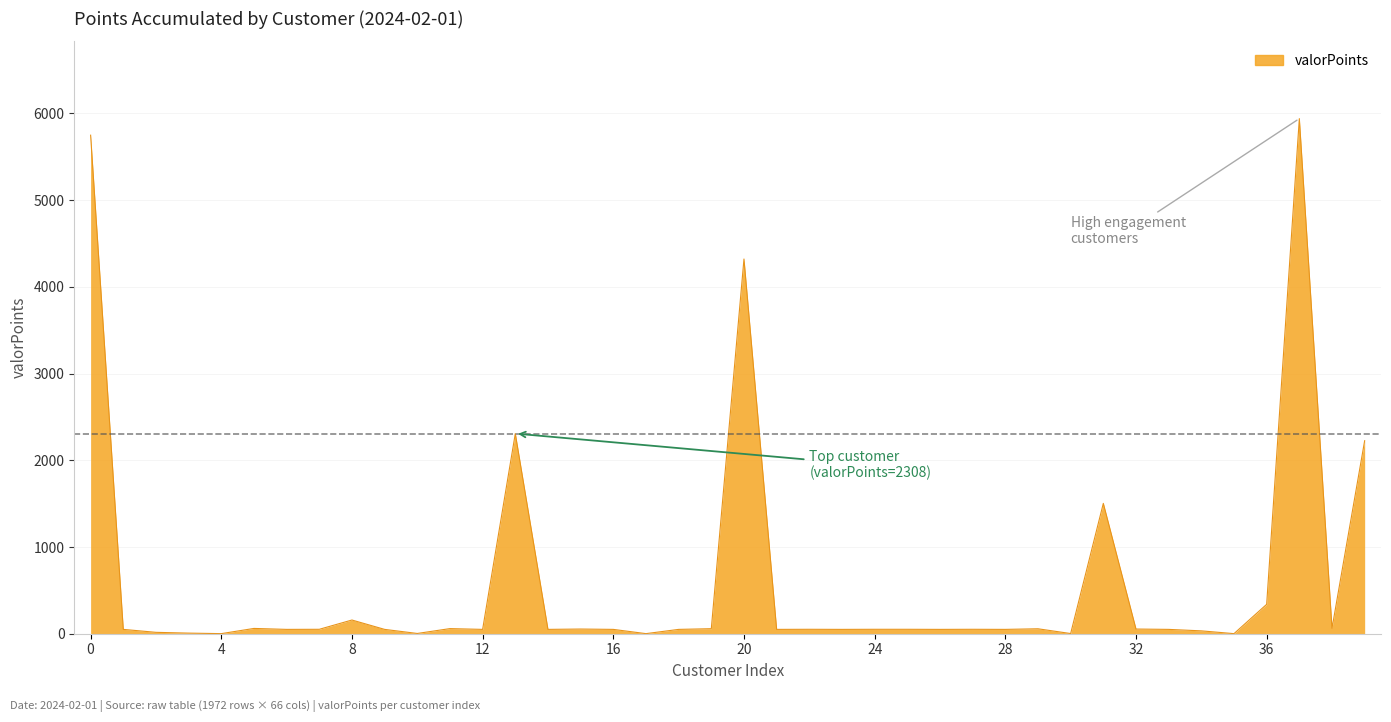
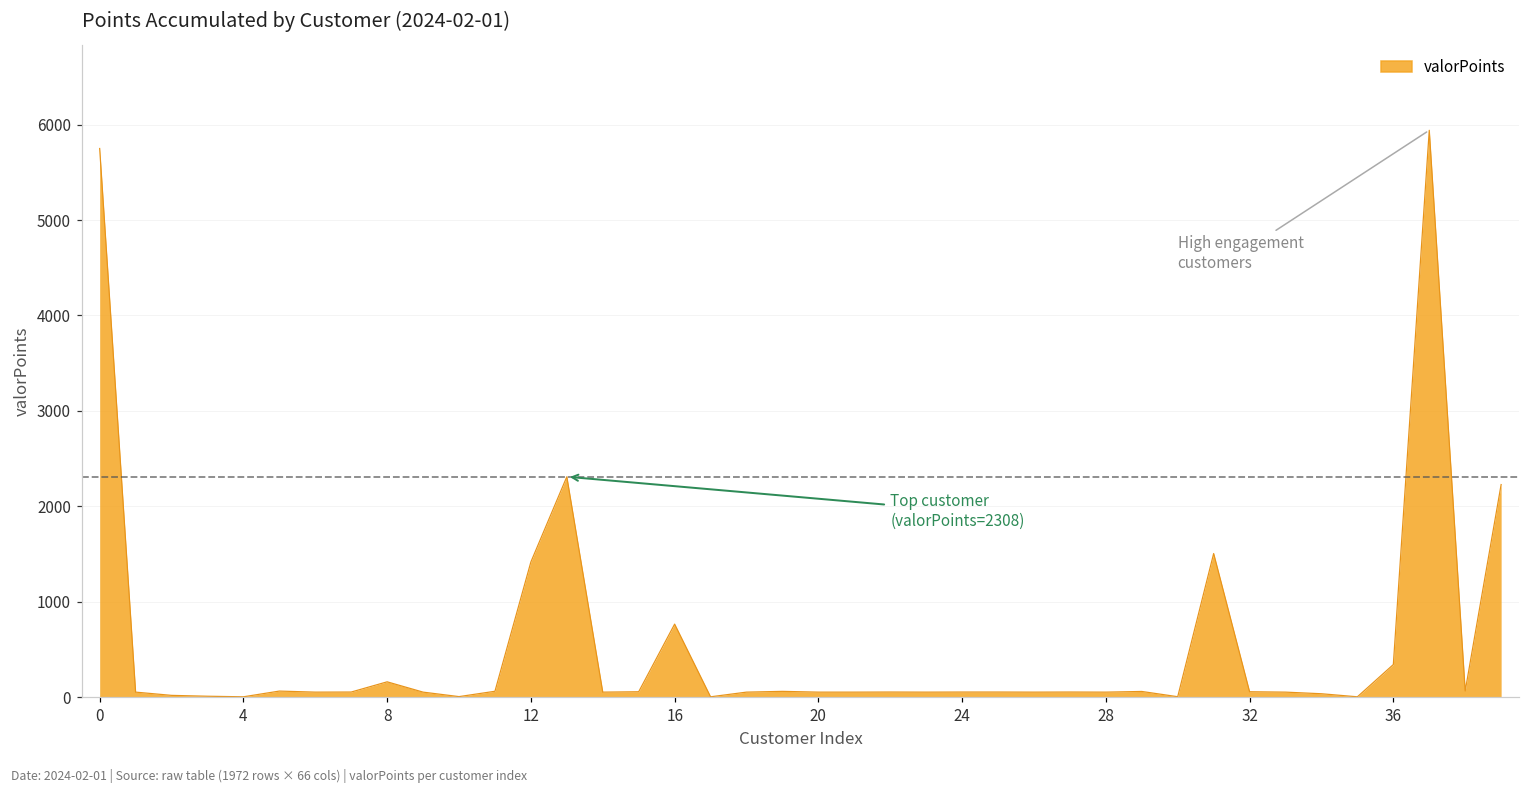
  {
    "0": 5700,
    "4": 0,
    "8": 200,
-   "12": 100,
-   "16": 100,
-   "20": 4300,
+   "12": 1400,
+   "16": 800,
+   "20": 100,
    "24": 100,
    "28": 100,
    "32": 100,
    "36": 300
  }
